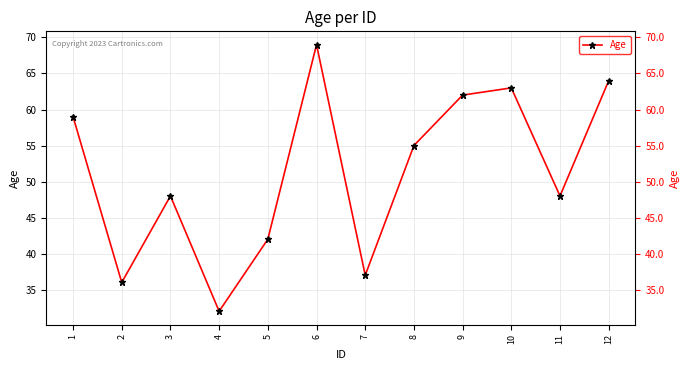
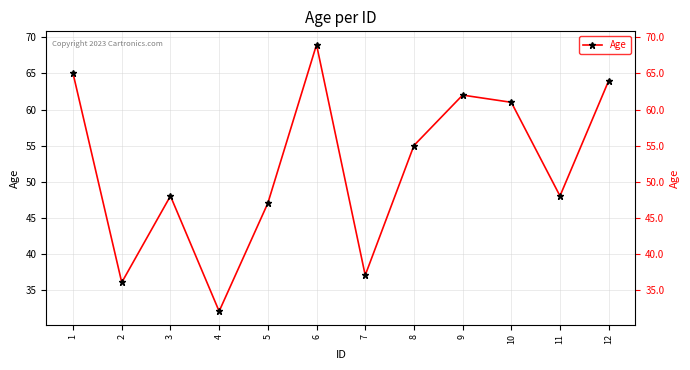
  {
-   "1": 59,
+   "1": 65,
    "2": 36,
    "3": 48,
    "4": 32,
-   "5": 42,
+   "5": 47,
    "6": 69,
    "7": 37,
    "8": 55,
    "9": 62,
-   "10": 63,
+   "10": 61,
    "11": 48,
    "12": 64
  }
